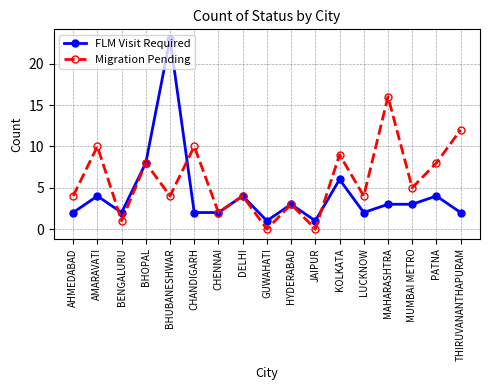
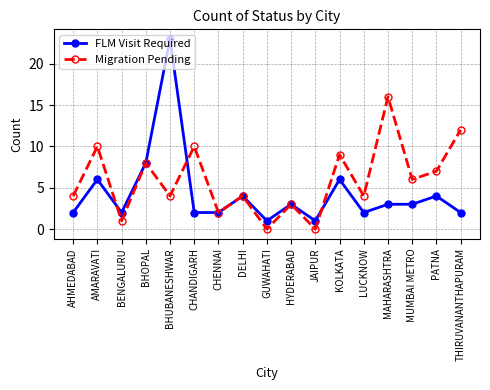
  {
    "FLM Visit Required": {
      "AHMEDABAD": 2,
-     "AMARAVATI": 4,
+     "AMARAVATI": 6,
      "BENGALURU": 2,
      "CHANDIGARH": 2,
      "GUWAHATI": 1,
      "JAIPUR": 1,
      "KOLKATA": 6,
      "LUCKNOW": 2,
      "MAHARASHTRA": 3,
      "MUMBAI METRO": 3,
      "PATNA": 4,
      "THIRUVANANTHAPURAM": 2
    },
    "Migration Pending": {
      "AHMEDABAD": 4,
      "AMARAVATI": 10,
      "BENGALURU": 1,
      "BHUBANESHWAR": 4,
      "CHANDIGARH": 10,
      "GUWAHATI": 0,
      "JAIPUR": 0,
      "KOLKATA": 9,
      "LUCKNOW": 4,
      "MAHARASHTRA": 16,
-     "MUMBAI METRO": 5,
-     "PATNA": 8,
+     "MUMBAI METRO": 6,
+     "PATNA": 7,
      "THIRUVANANTHAPURAM": 12
    }
  }
